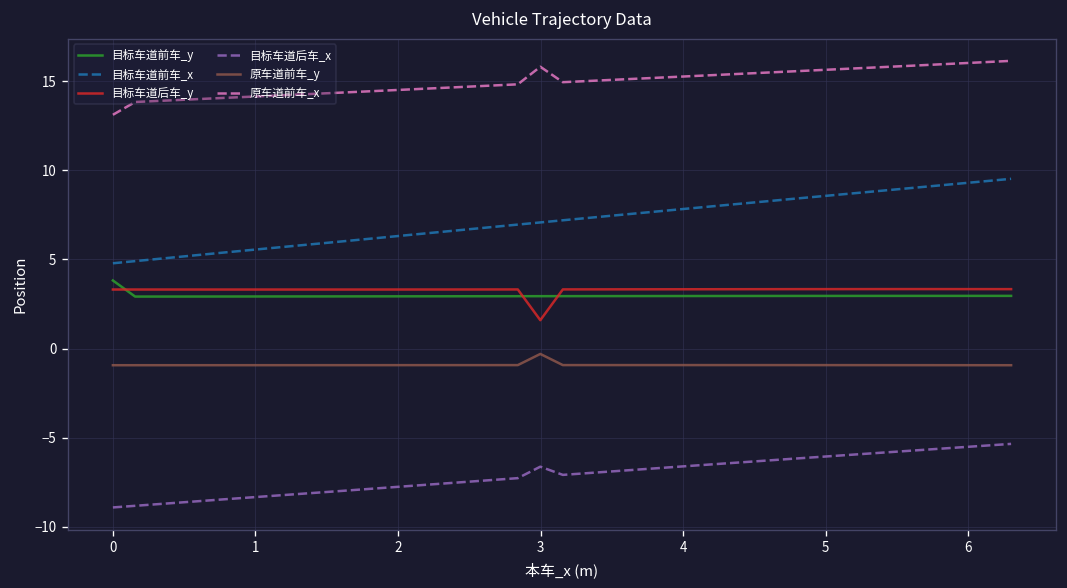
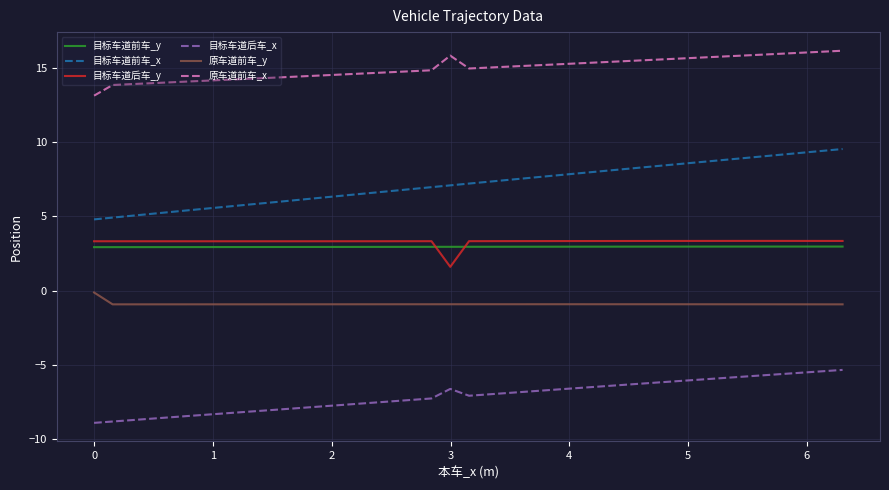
  {
    "目标车道前车_y": {
-     "0": 3.8,
+     "0": 2.9,
      "3": 2.9
    },
    "目标车道前车_x": {
      "0": 4.8,
      "3": 7.1
    },
    "目标车道后车_y": {
      "0": 3.3,
      "3": 1.6
    },
    "目标车道后车_x": {
      "0": -8.9,
      "3": -6.6
    },
    "原车道前车_y": {
-     "0": -0.9,
-     "3": -0.3
+     "0": -0.1,
+     "3": -0.9
    },
    "原车道前车_x": {
      "0": 13.1,
      "3": 15.8
    }
  }
